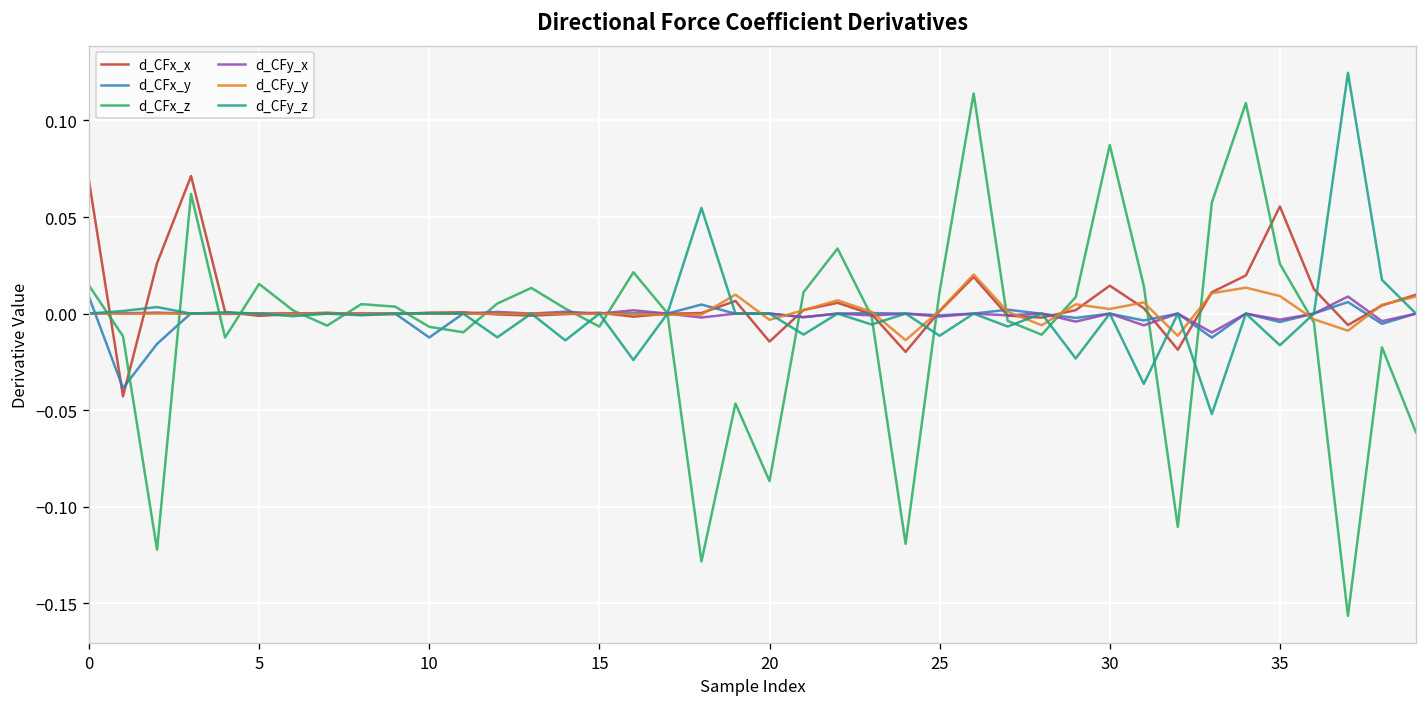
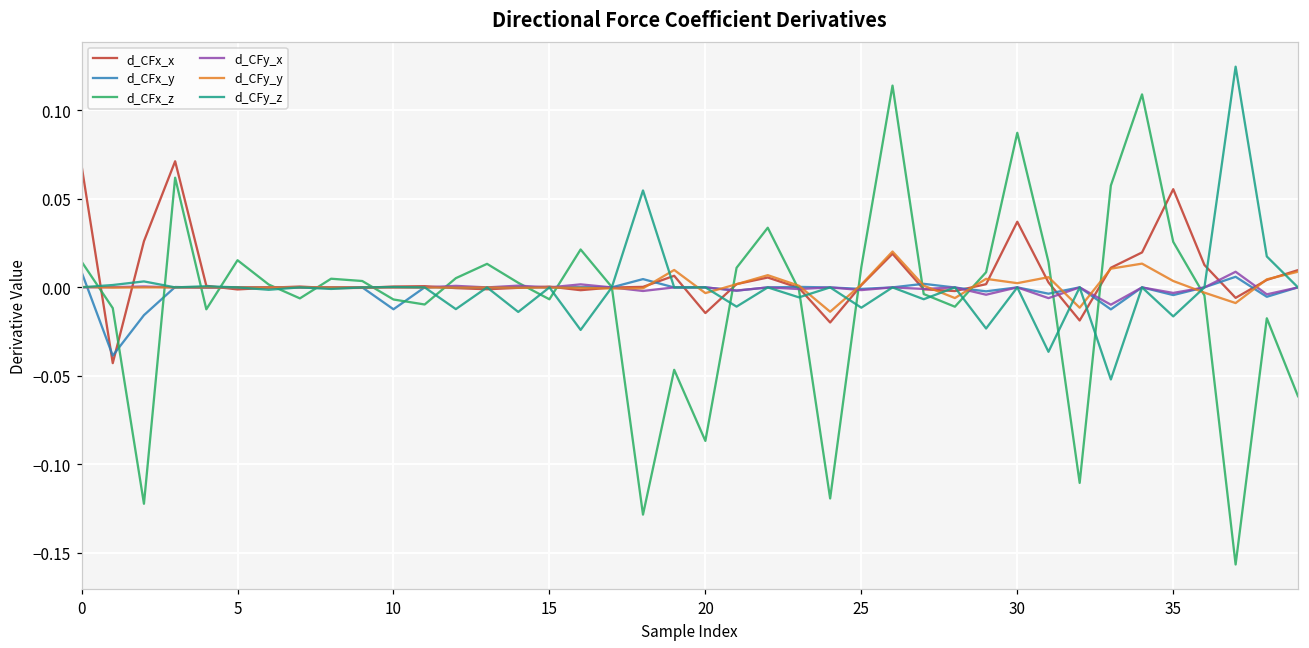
  {
    "d_CFx_x": {
      "0": 0.069,
      "20": -0.014,
-     "30": 0.014,
+     "30": 0.037,
      "35": 0.055
    },
    "d_CFx_y": {
      "0": 0.009,
      "10": -0.012
    },
    "d_CFy_y": {
      "20": -0.003,
      "30": 0.002,
-     "35": 0.009
+     "35": 0.004
    }
  }
